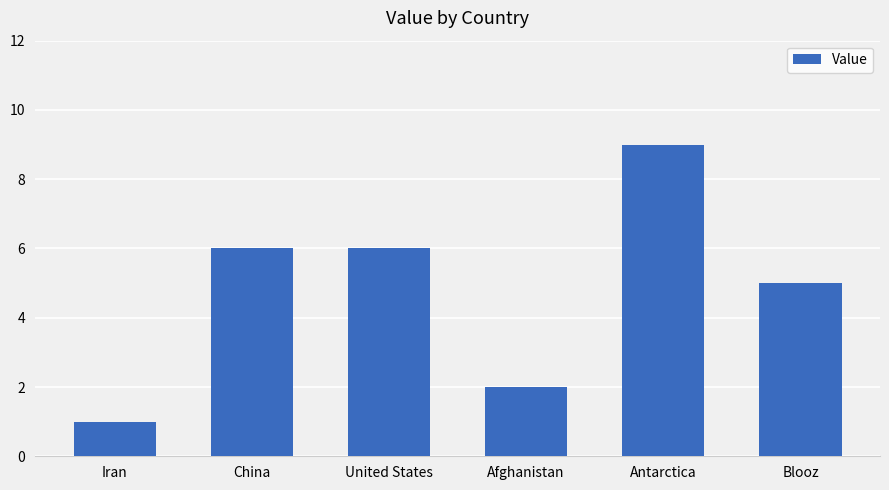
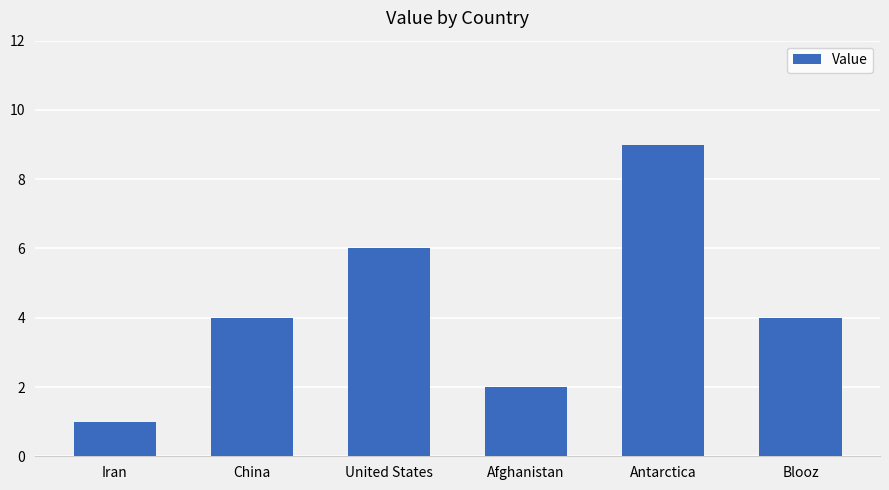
  {
    "Iran": 1,
-   "China": 6,
+   "China": 4,
    "United States": 6,
    "Afghanistan": 2,
    "Antarctica": 9,
-   "Blooz": 5
+   "Blooz": 4
  }
